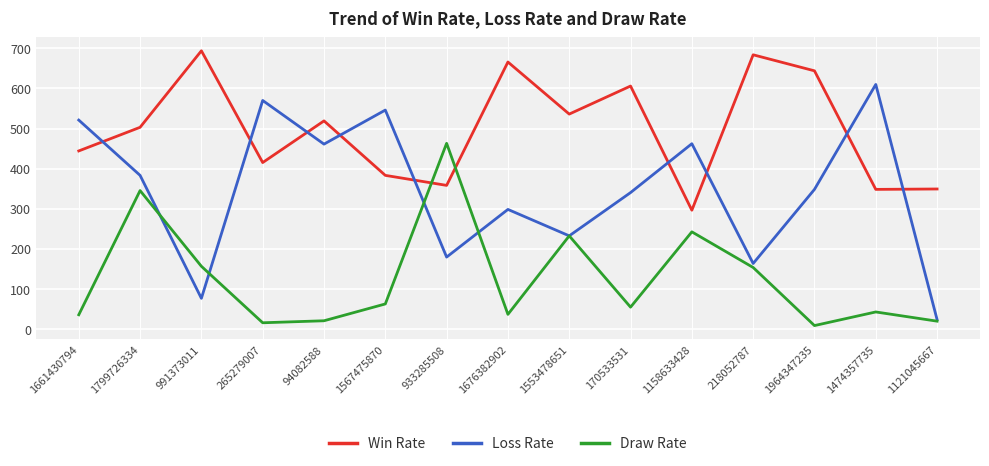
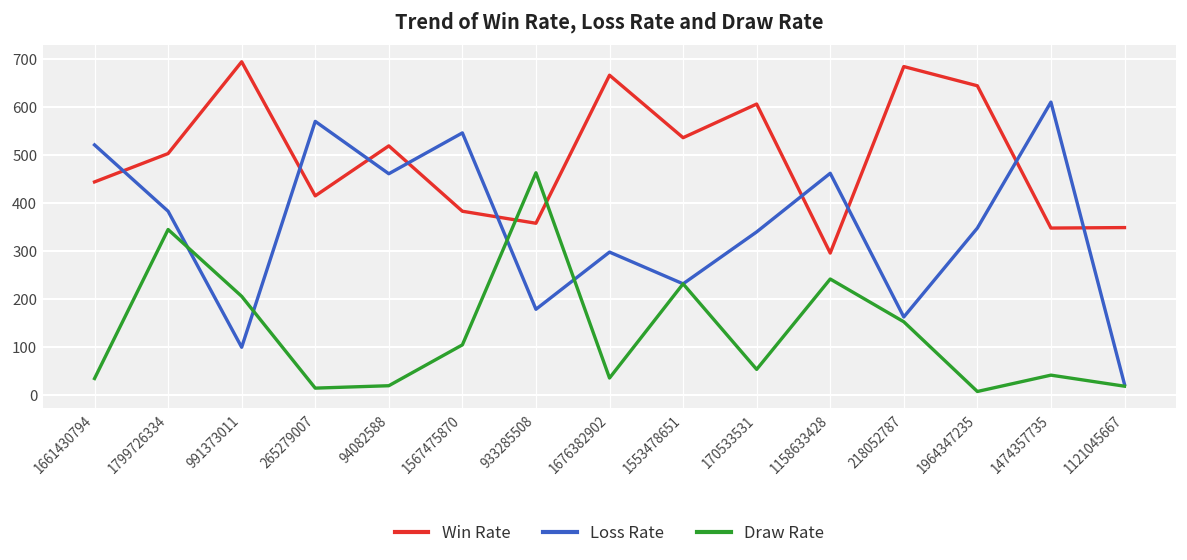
  {
    "Win Rate": {
      "1661430794": 440,
      "1799726334": 500,
      "991373011": 690,
      "265279007": 420,
      "94082588": 520,
      "1567475870": 380,
      "933285508": 360,
      "1676382902": 670,
      "1553478651": 540,
      "170533531": 610,
      "1158633428": 300,
      "218052787": 680,
      "1964347235": 640,
      "1474357735": 350,
      "1121045667": 350
    },
    "Loss Rate": {
      "1661430794": 520,
      "1799726334": 380,
-     "991373011": 80,
+     "991373011": 100,
      "265279007": 570,
      "94082588": 460,
      "1567475870": 550,
      "933285508": 180,
      "1676382902": 300,
      "170533531": 340,
      "1158633428": 460,
      "218052787": 160,
      "1964347235": 350,
      "1474357735": 610
    },
    "Draw Rate": {
      "1661430794": 40,
      "1799726334": 350,
-     "991373011": 160,
+     "991373011": 210,
      "265279007": 20,
      "94082588": 20,
-     "1567475870": 60,
+     "1567475870": 110,
      "933285508": 460,
      "1676382902": 40,
      "170533531": 50,
      "1158633428": 240,
      "218052787": 150,
      "1964347235": 10,
      "1474357735": 40
    }
  }
